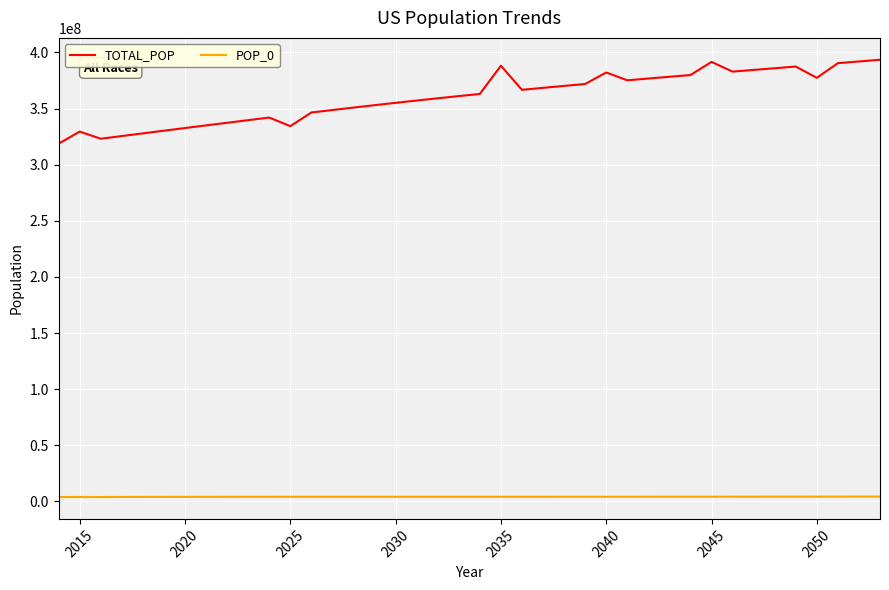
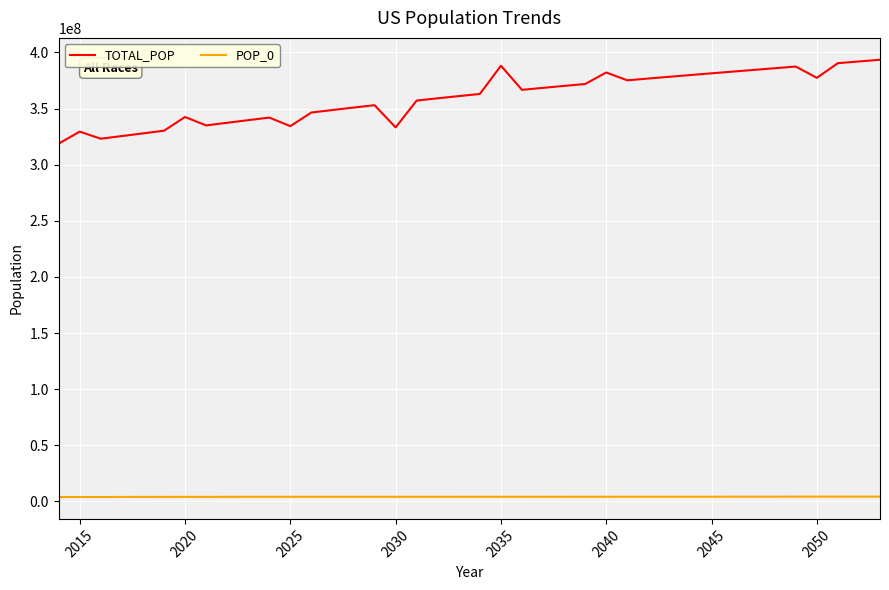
  {
    "TOTAL_POP": {
      "2015": 329000000,
-     "2020": 333000000,
+     "2020": 342000000,
      "2025": 334000000,
-     "2030": 355000000,
+     "2030": 333000000,
      "2035": 388000000,
      "2040": 382000000,
-     "2045": 392000000,
+     "2045": 381000000,
      "2050": 377000000
    },
    "POP_0": {
      "2015": 4000000,
      "2020": 4000000,
      "2025": 4000000,
      "2030": 4000000,
      "2035": 4000000,
      "2040": 4000000,
      "2045": 4000000,
      "2050": 4000000
    }
  }
